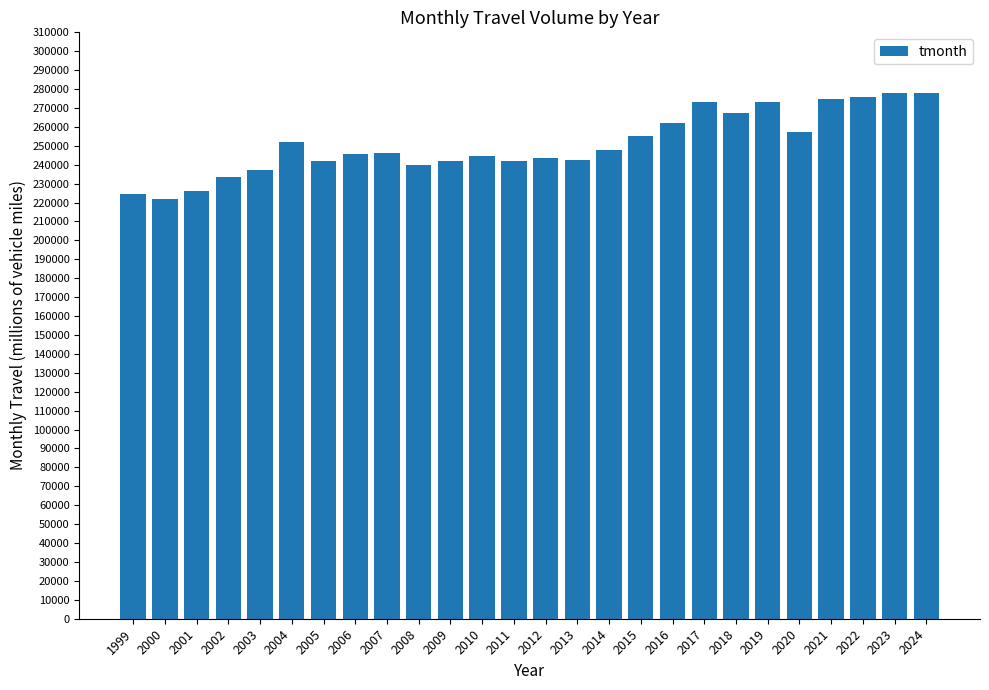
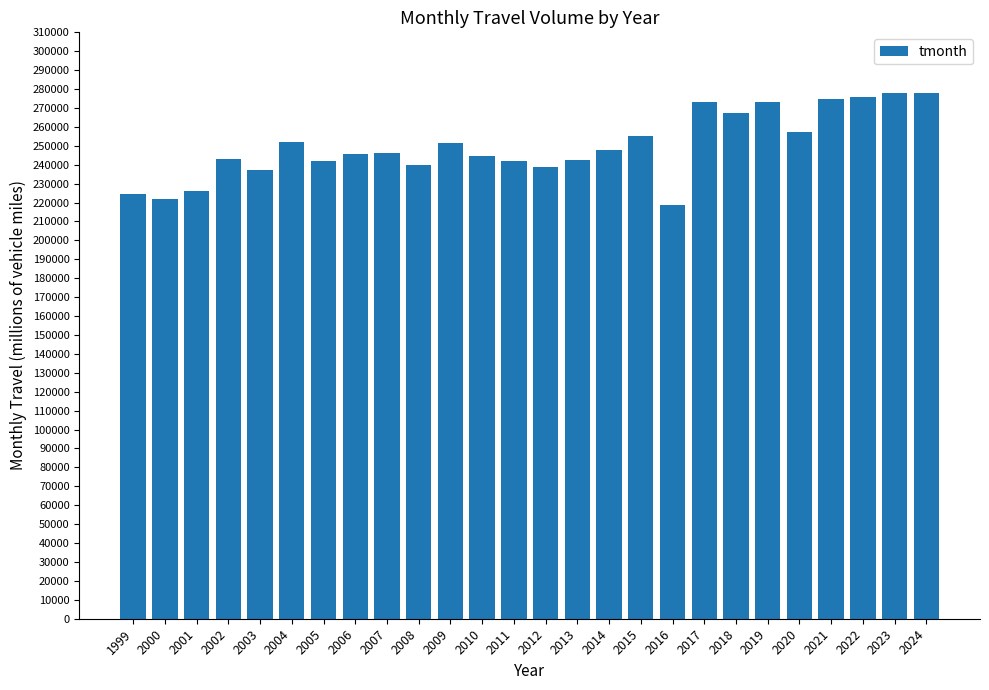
  {
    "1999": 224000,
    "2000": 222000,
    "2001": 226000,
-   "2002": 234000,
+   "2002": 243000,
    "2003": 237000,
    "2004": 252000,
    "2005": 242000,
    "2006": 246000,
    "2007": 246000,
    "2008": 240000,
-   "2009": 242000,
+   "2009": 251000,
    "2010": 245000,
    "2011": 242000,
-   "2012": 244000,
+   "2012": 239000,
    "2013": 243000,
    "2014": 248000,
    "2015": 255000,
-   "2016": 262000,
+   "2016": 219000,
    "2017": 273000,
    "2018": 267000,
    "2019": 273000,
    "2020": 258000,
    "2021": 275000,
    "2022": 276000,
    "2023": 278000,
    "2024": 278000
  }
